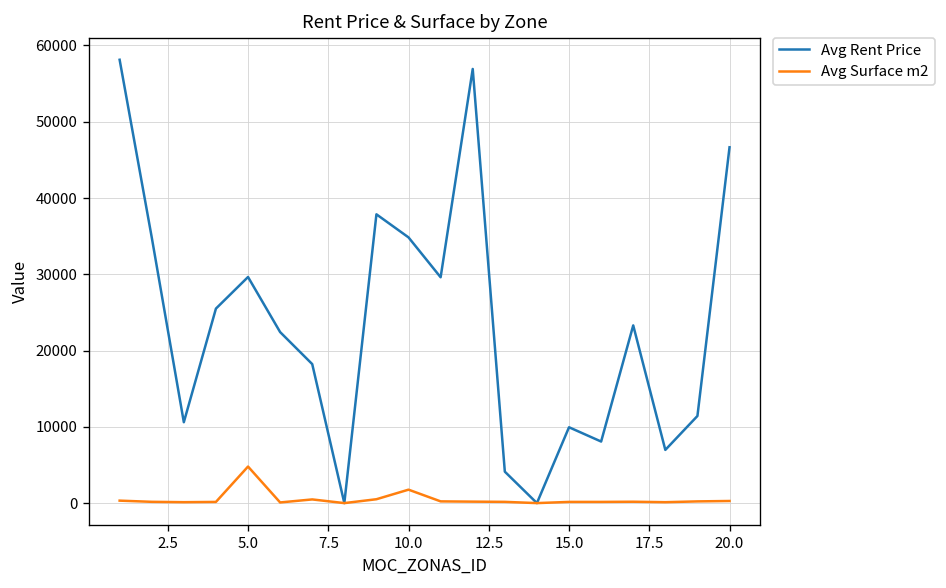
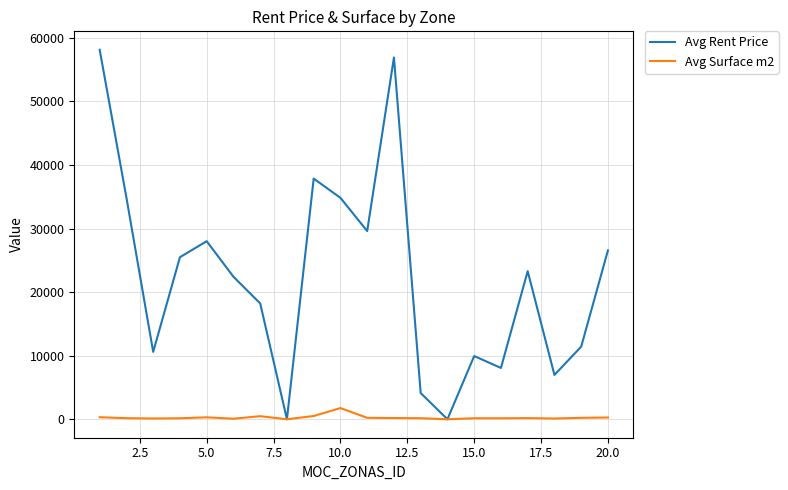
  {
    "Avg Rent Price": {
-     "5.0": 30000,
+     "5.0": 28000,
      "10.0": 35000,
      "15.0": 10000,
-     "20.0": 47000
+     "20.0": 27000
    },
    "Avg Surface m2": {
-     "5.0": 5000,
+     "5.0": 0,
      "10.0": 2000,
      "15.0": 0,
      "20.0": 0
    }
  }
